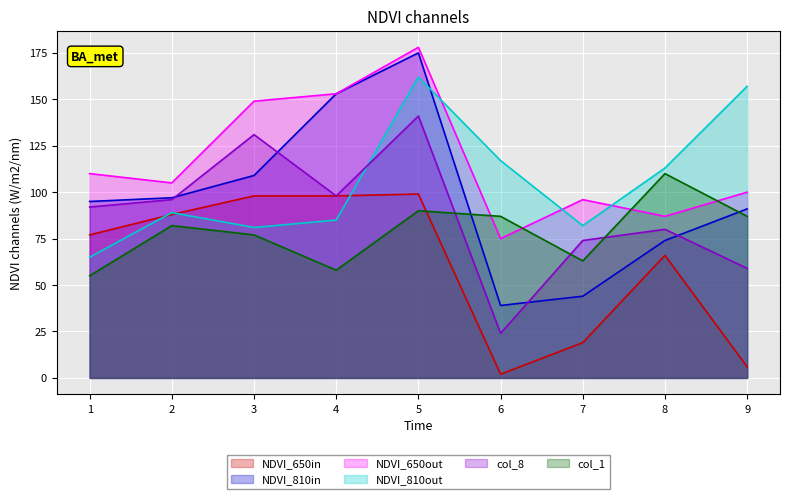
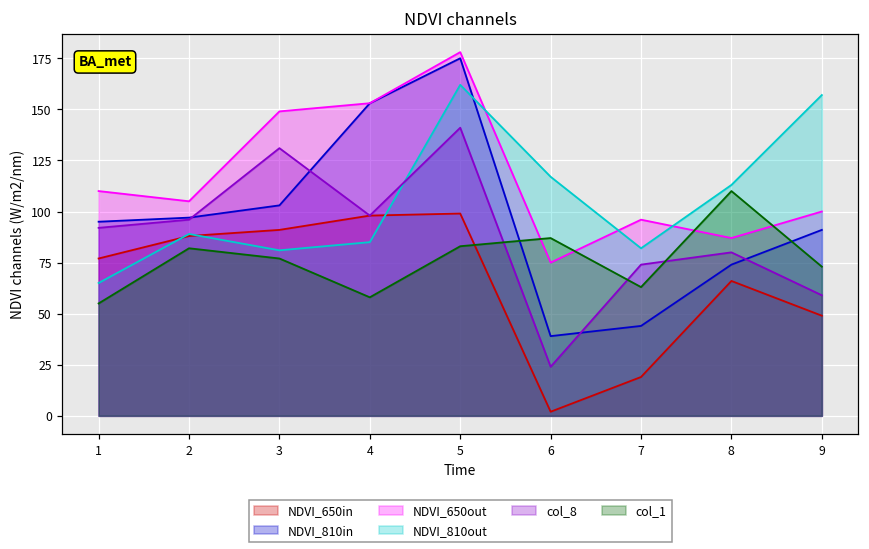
  {
    "NDVI_650in": {
      "1": 77,
-     "3": 98,
+     "3": 91,
      "5": 99,
      "6": 2,
      "7": 19,
      "8": 66,
-     "9": 6
+     "9": 49
    },
    "NDVI_810in": {
      "1": 95,
-     "3": 109,
+     "3": 103,
      "5": 175,
      "6": 39,
      "7": 44,
      "8": 74,
      "9": 91
    },
    "NDVI_810out": {
      "1": 65,
      "3": 81,
      "4": 85,
      "5": 162,
      "6": 117,
      "7": 82,
      "8": 113,
      "9": 157
    },
    "col_1": {
      "1": 55,
      "2": 82,
      "3": 77,
      "4": 58,
-     "5": 90,
+     "5": 83,
      "6": 87,
      "7": 63,
      "8": 110,
-     "9": 87
+     "9": 73
    }
  }
